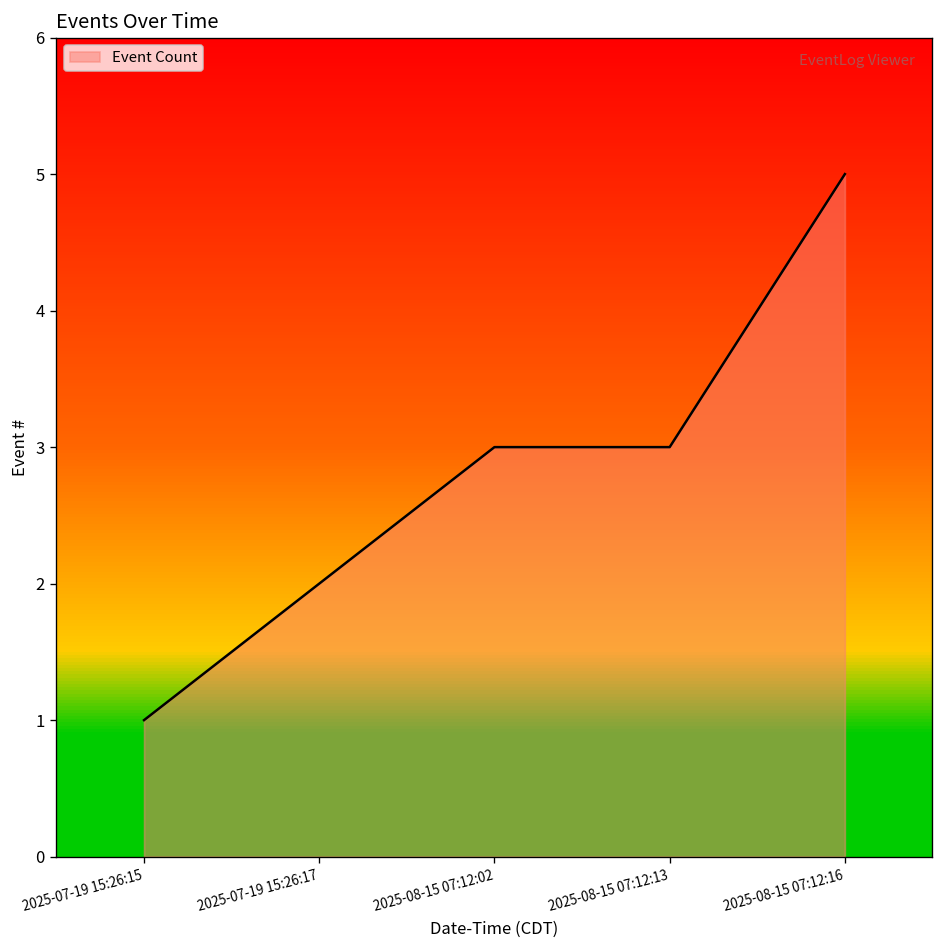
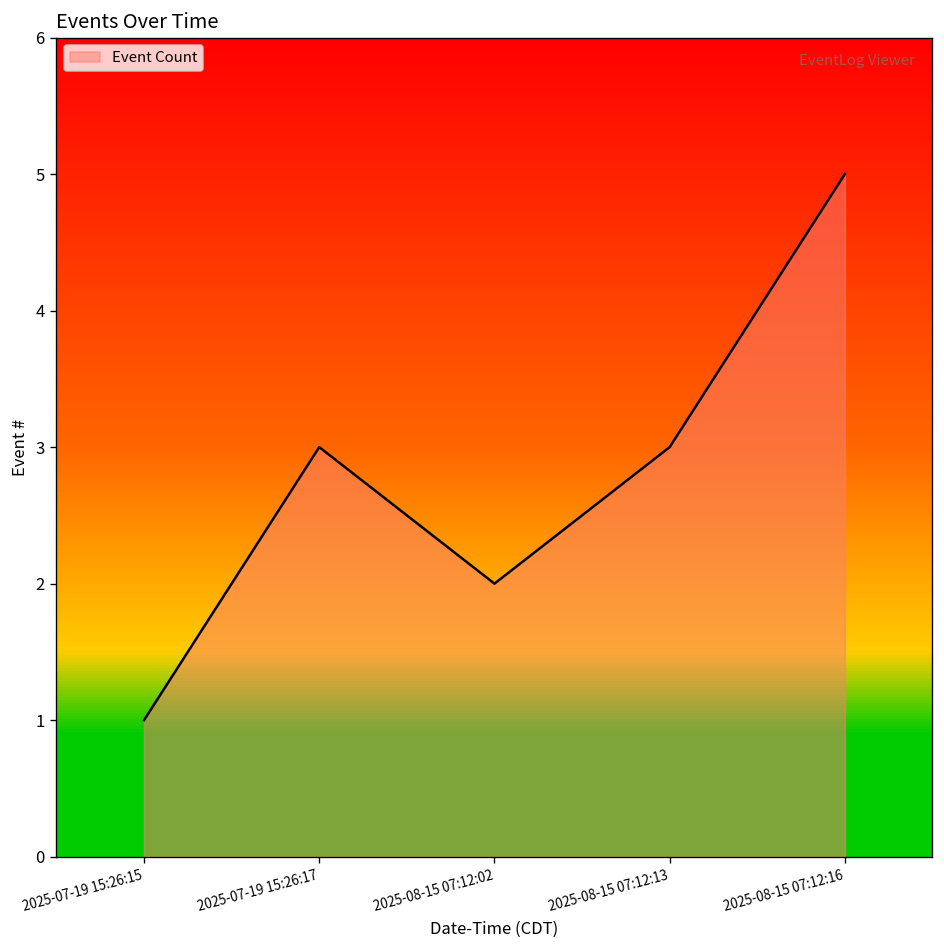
  {
    "2025-07-19 15:26:15": 1,
-   "2025-07-19 15:26:17": 2,
-   "2025-08-15 07:12:02": 3,
+   "2025-07-19 15:26:17": 3,
+   "2025-08-15 07:12:02": 2,
    "2025-08-15 07:12:13": 3,
    "2025-08-15 07:12:16": 5
  }
